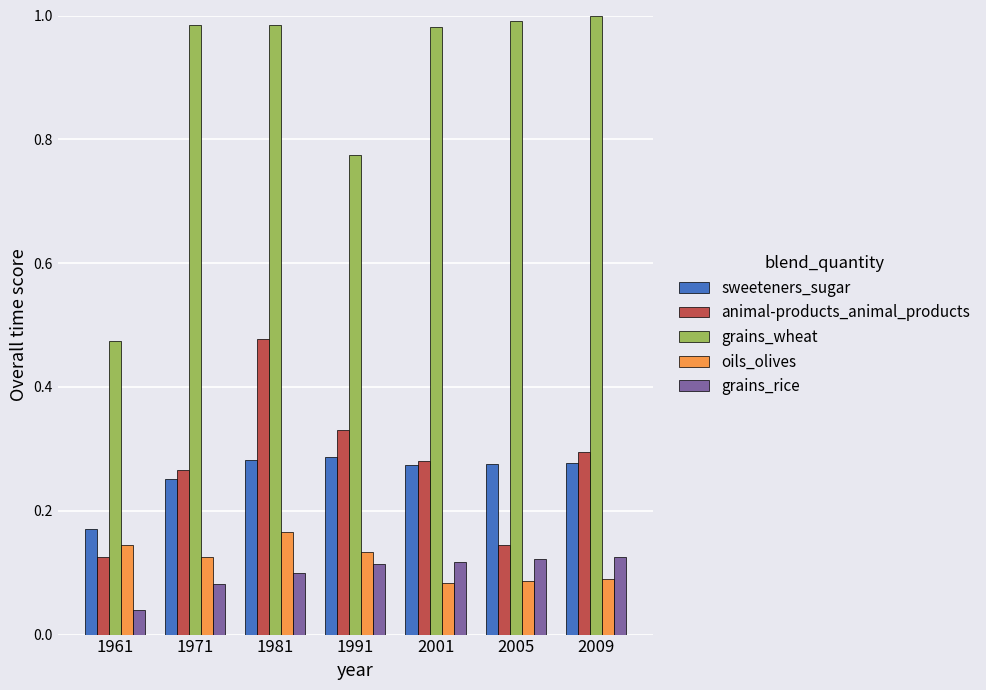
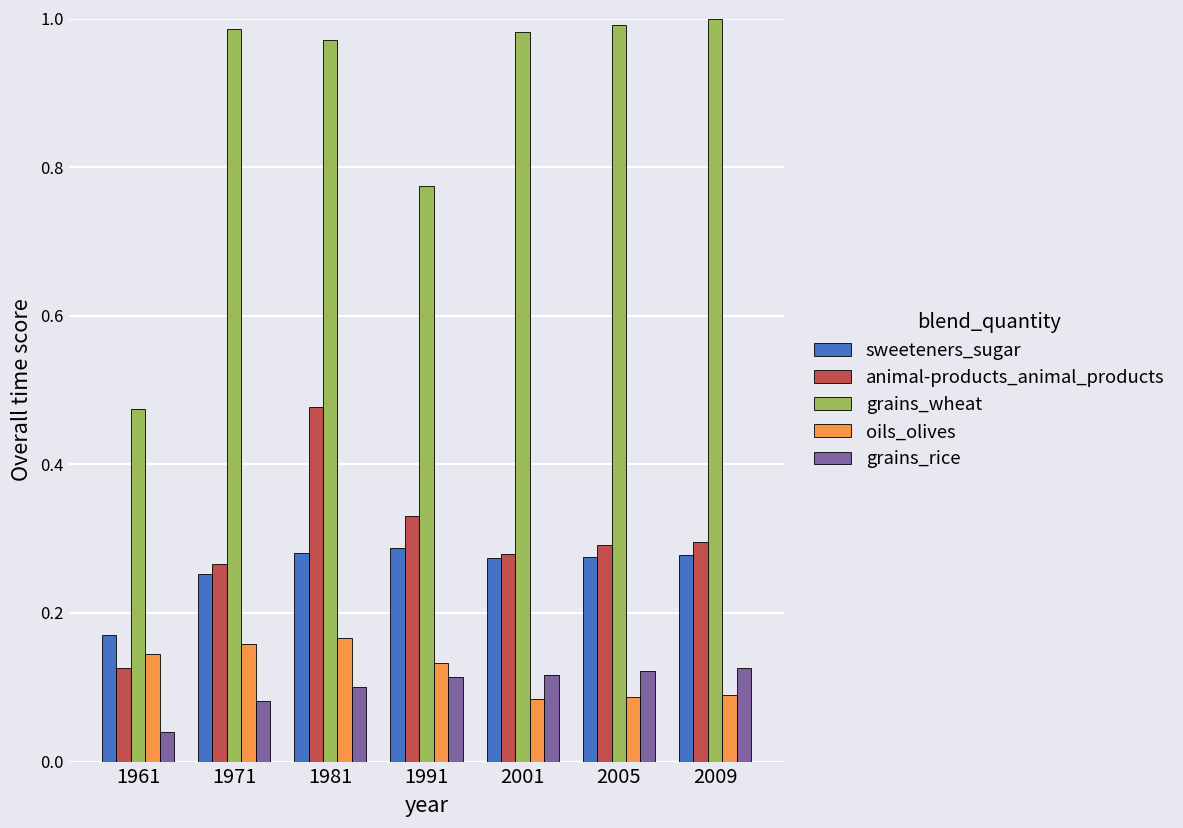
  {
    "sweeteners_sugar": {
      "1961": 0.17,
      "1971": 0.25,
      "1981": 0.28,
      "1991": 0.29,
      "2001": 0.27,
      "2005": 0.28,
      "2009": 0.28
    },
    "animal-products_animal_products": {
      "1961": 0.13,
      "1971": 0.27,
      "1981": 0.48,
      "1991": 0.33,
      "2001": 0.28,
-     "2005": 0.15,
+     "2005": 0.29,
      "2009": 0.30
    },
    "grains_wheat": {
      "1961": 0.48,
      "1971": 0.99,
-     "1981": 0.99,
+     "1981": 0.97,
      "1991": 0.77,
      "2001": 0.98,
      "2005": 0.99,
      "2009": 1.00
    },
    "oils_olives": {
      "1961": 0.14,
-     "1971": 0.12,
+     "1971": 0.16,
      "1981": 0.17,
      "1991": 0.13,
      "2001": 0.08,
      "2005": 0.09,
      "2009": 0.09
    },
    "grains_rice": {
      "1961": 0.04,
      "1971": 0.08,
      "1981": 0.10,
      "1991": 0.11,
      "2001": 0.12,
      "2005": 0.12,
      "2009": 0.13
    }
  }
